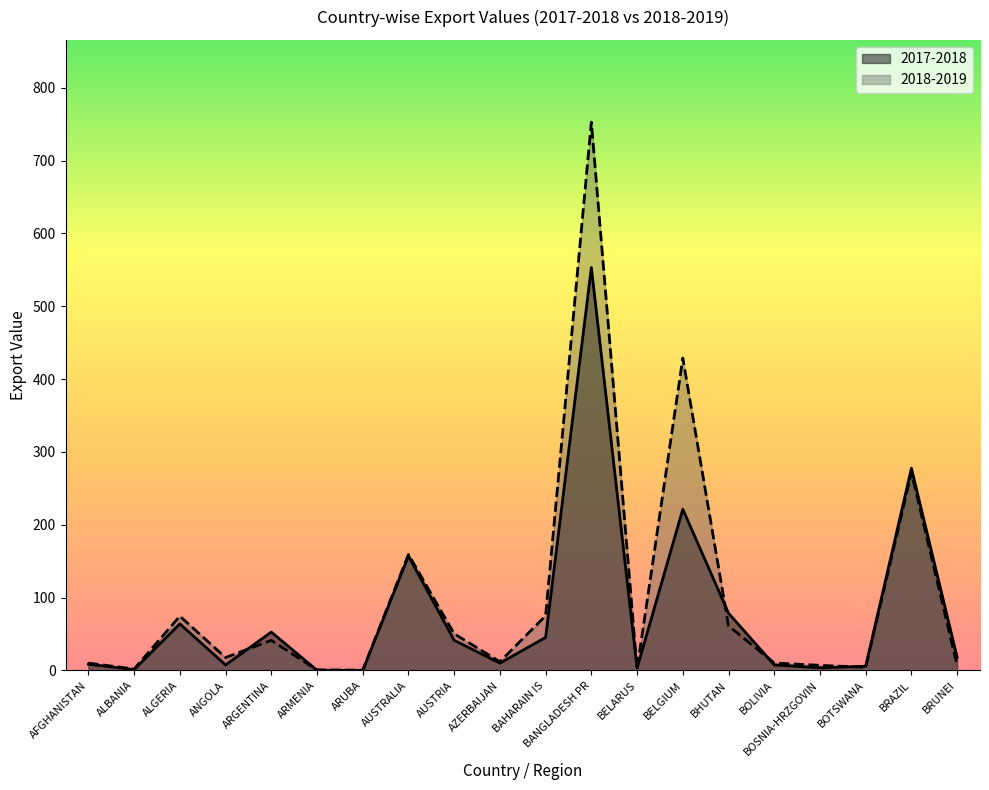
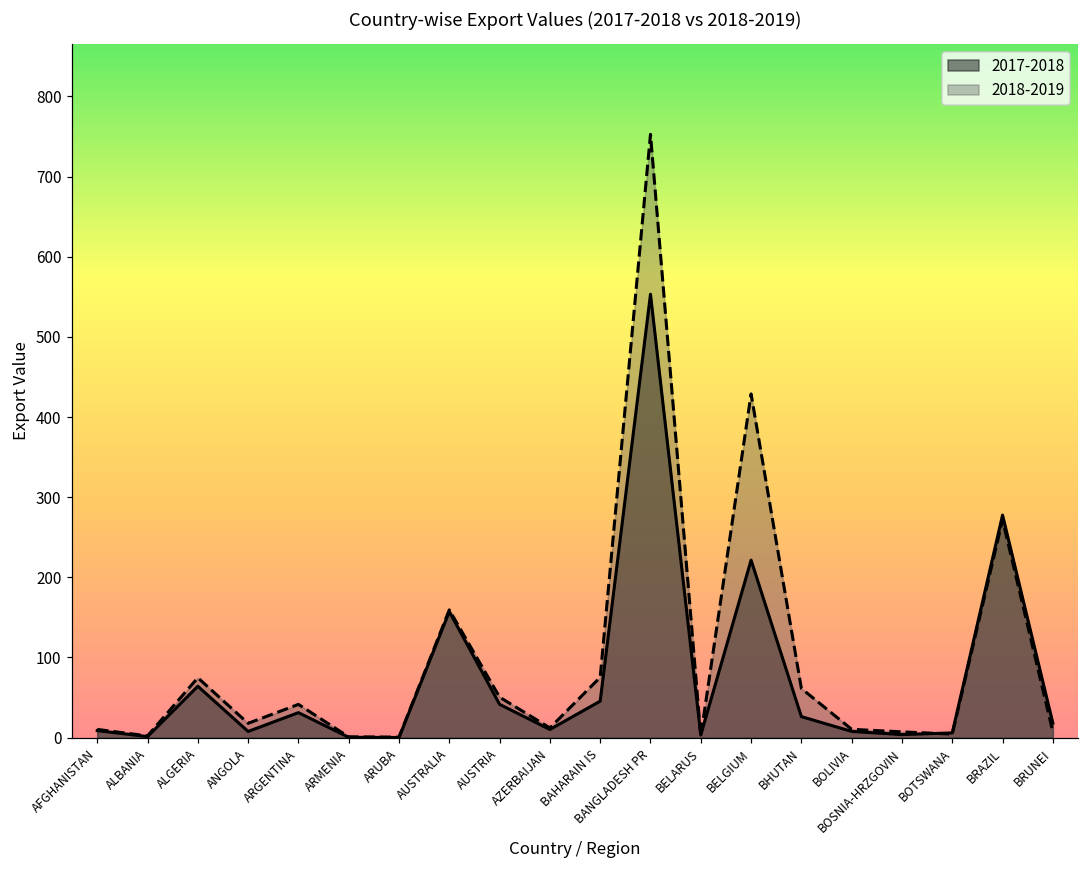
  {
    "2017-2018": {
      "ALGERIA": 60,
      "ANGOLA": 10,
-     "ARGENTINA": 50,
+     "ARGENTINA": 30,
      "AUSTRIA": 40,
      "BAHARAIN IS": 50,
      "BANGLADESH PR": 550,
      "BELGIUM": 220,
-     "BHUTAN": 80,
+     "BHUTAN": 30,
      "BRAZIL": 280,
      "BRUNEI": 20
    },
    "2018-2019": {
      "ALGERIA": 70,
      "ANGOLA": 20,
      "ARGENTINA": 40,
      "AUSTRIA": 50,
      "BAHARAIN IS": 80,
      "BANGLADESH PR": 750,
      "BELGIUM": 430,
      "BHUTAN": 60,
      "BRAZIL": 270,
      "BRUNEI": 10
    }
  }
